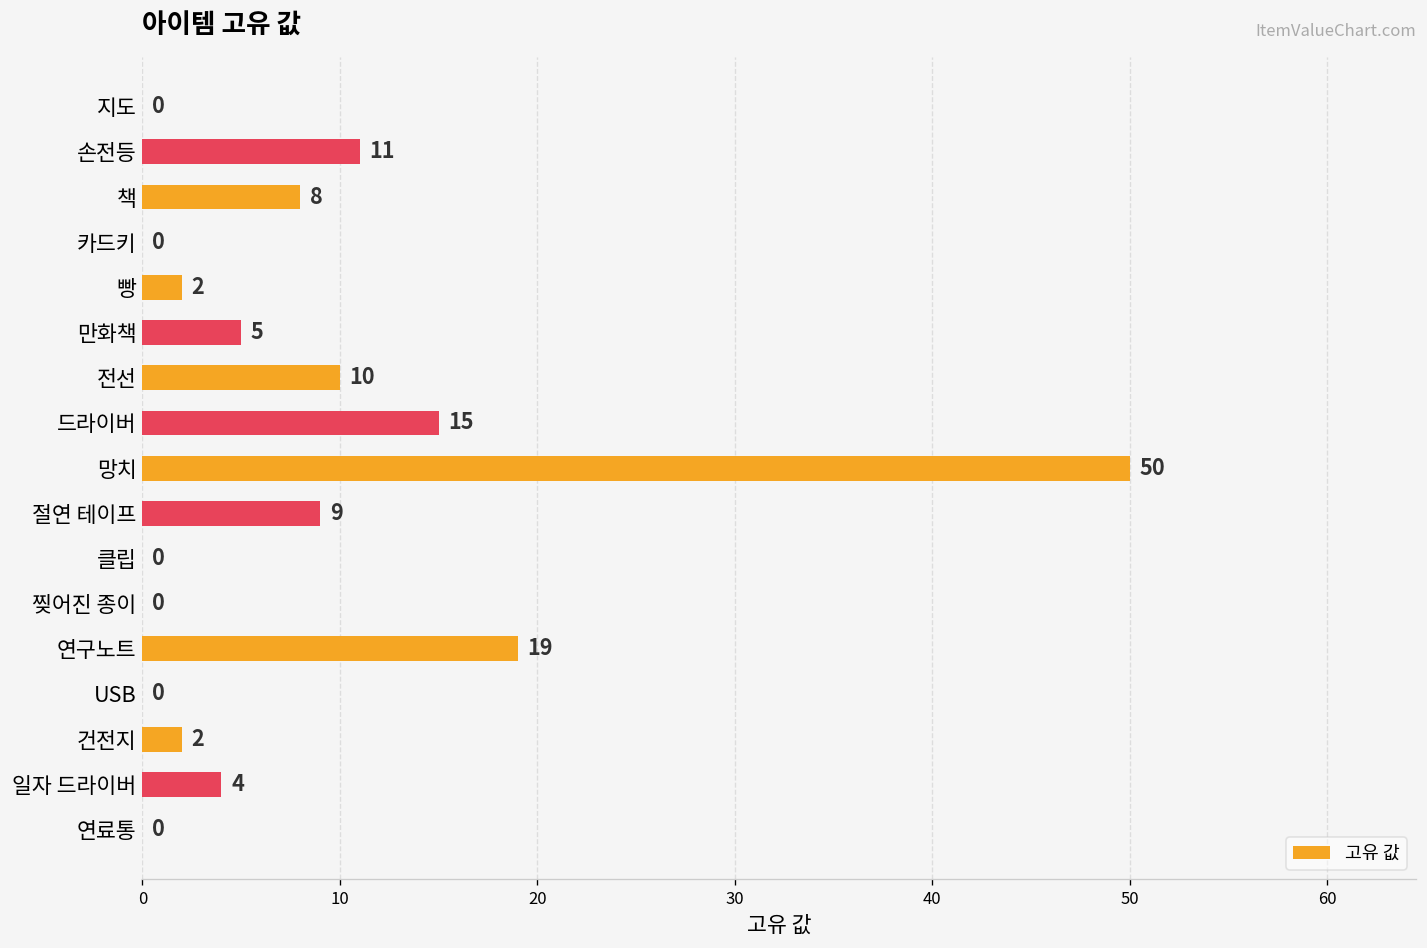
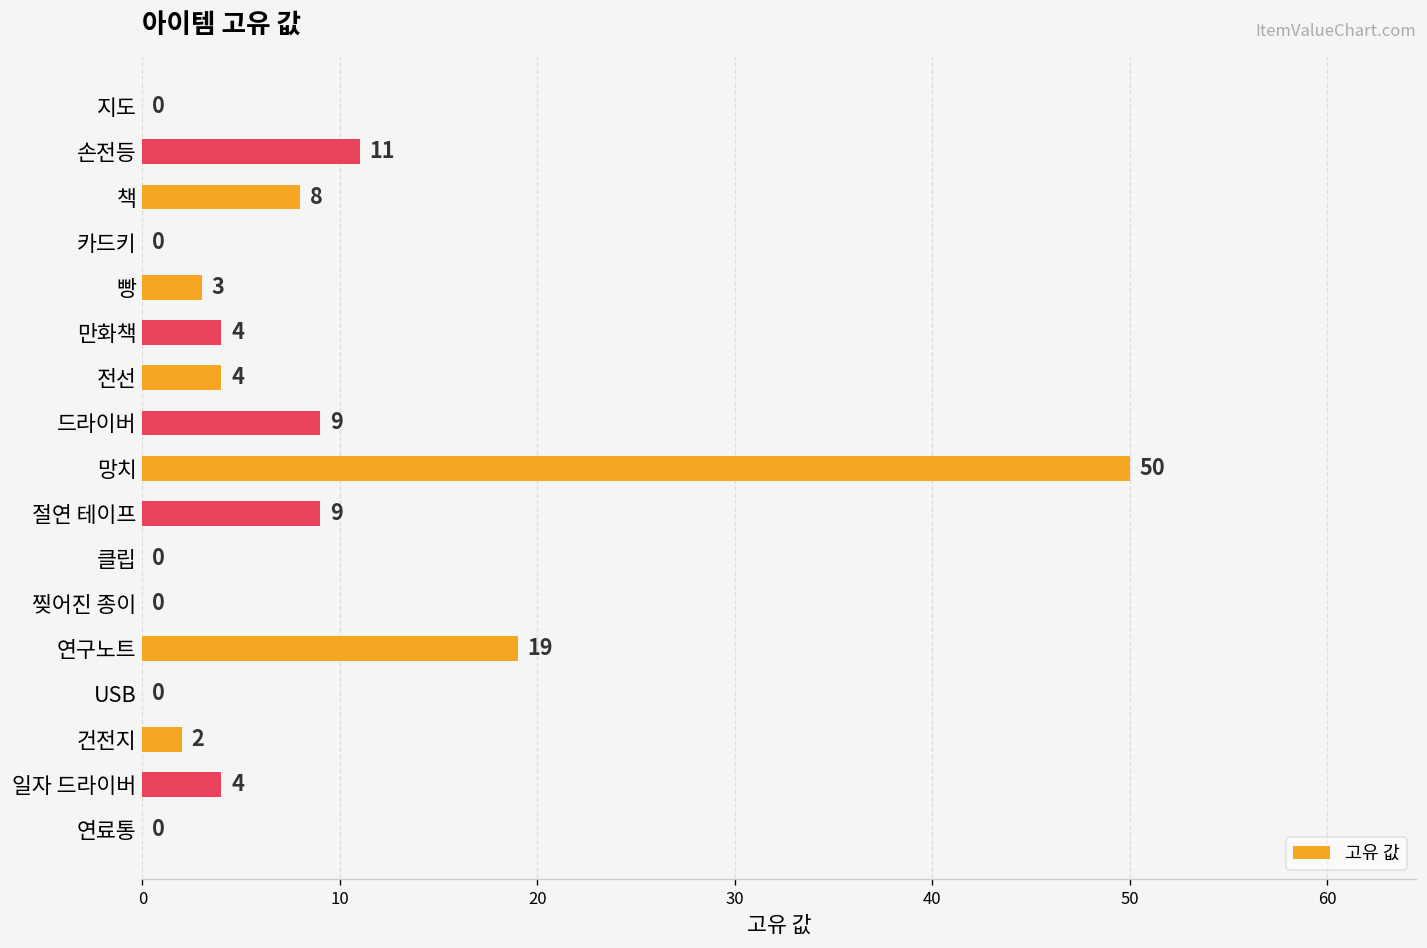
  {
    "지도": 0,
    "손전등": 11,
    "책": 8,
    "카드키": 0,
-   "빵": 2,
-   "만화책": 5,
-   "전선": 10,
-   "드라이버": 15,
+   "빵": 3,
+   "만화책": 4,
+   "전선": 4,
+   "드라이버": 9,
    "망치": 50,
    "절연 테이프": 9,
    "클립": 0,
    "찢어진 종이": 0,
    "연구노트": 19,
    "USB": 0,
    "건전지": 2,
    "일자 드라이버": 4,
    "연료통": 0
  }
